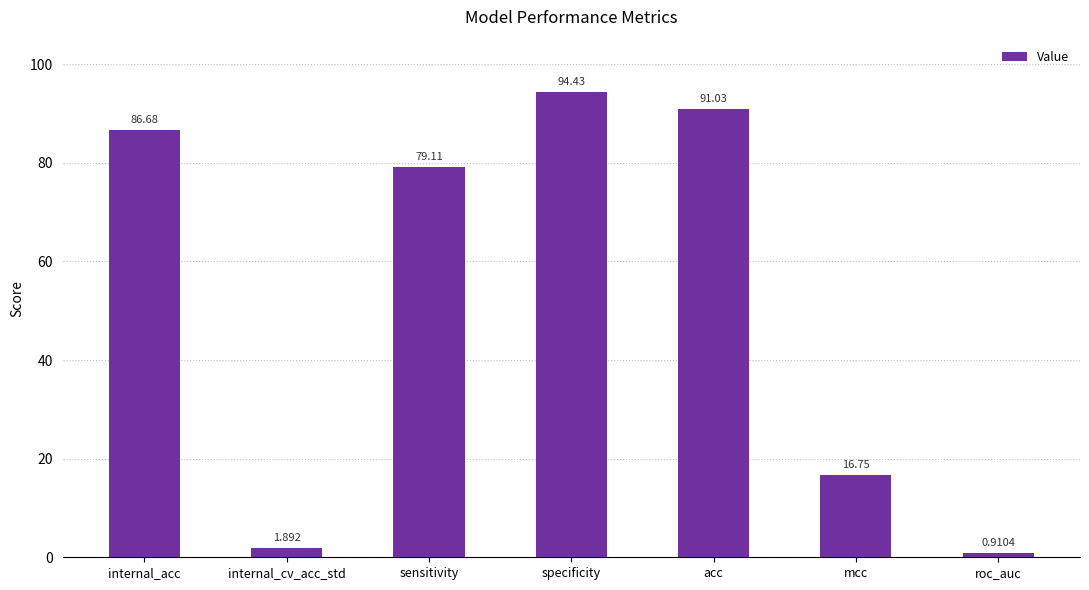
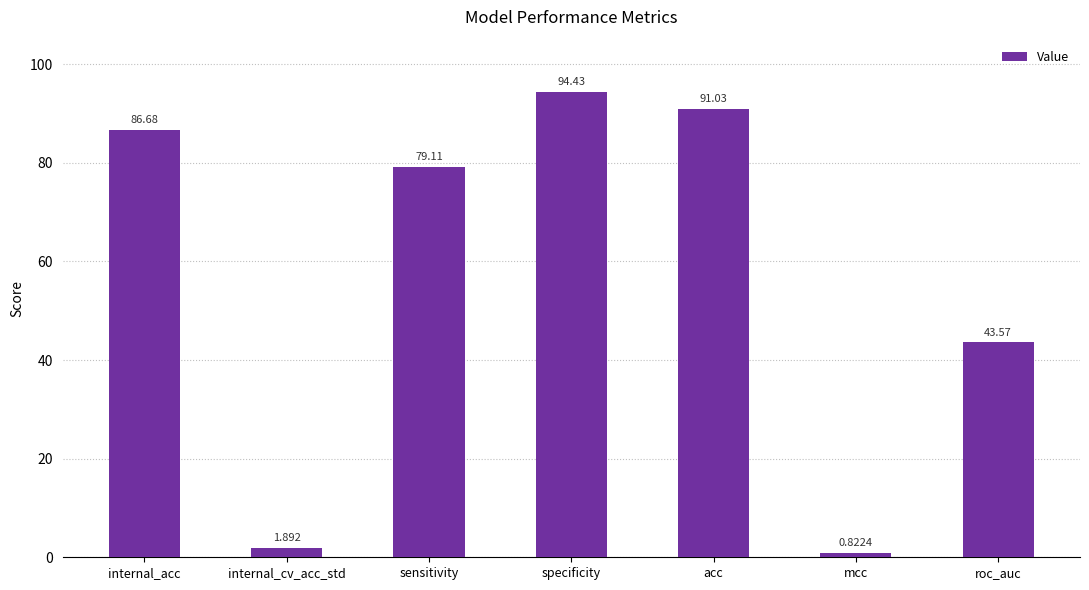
  {
    "internal_acc": 86.68,
    "internal_cv_acc_std": 1.892,
    "sensitivity": 79.11,
    "specificity": 94.43,
    "acc": 91.03,
-   "mcc": 16.75,
-   "roc_auc": 0.9104
+   "mcc": 0.8224,
+   "roc_auc": 43.57
  }
